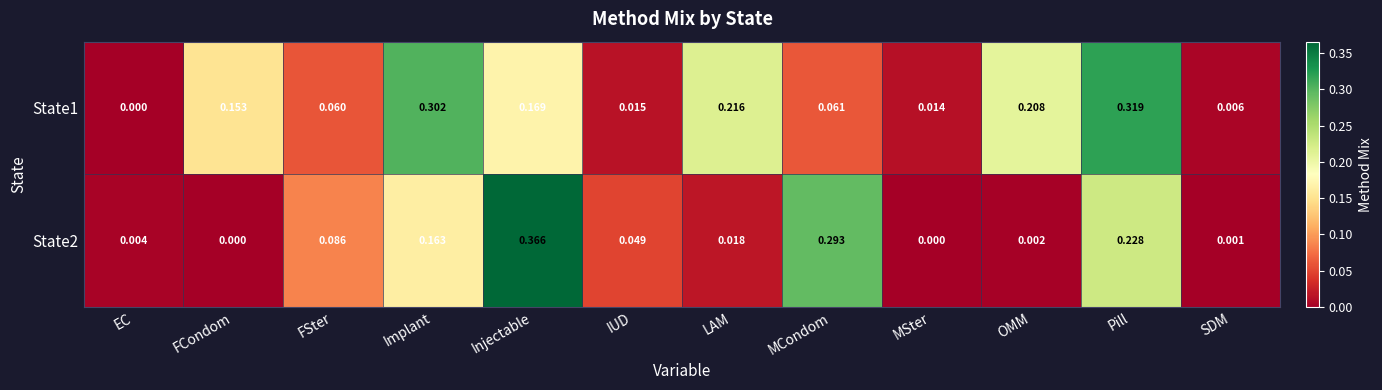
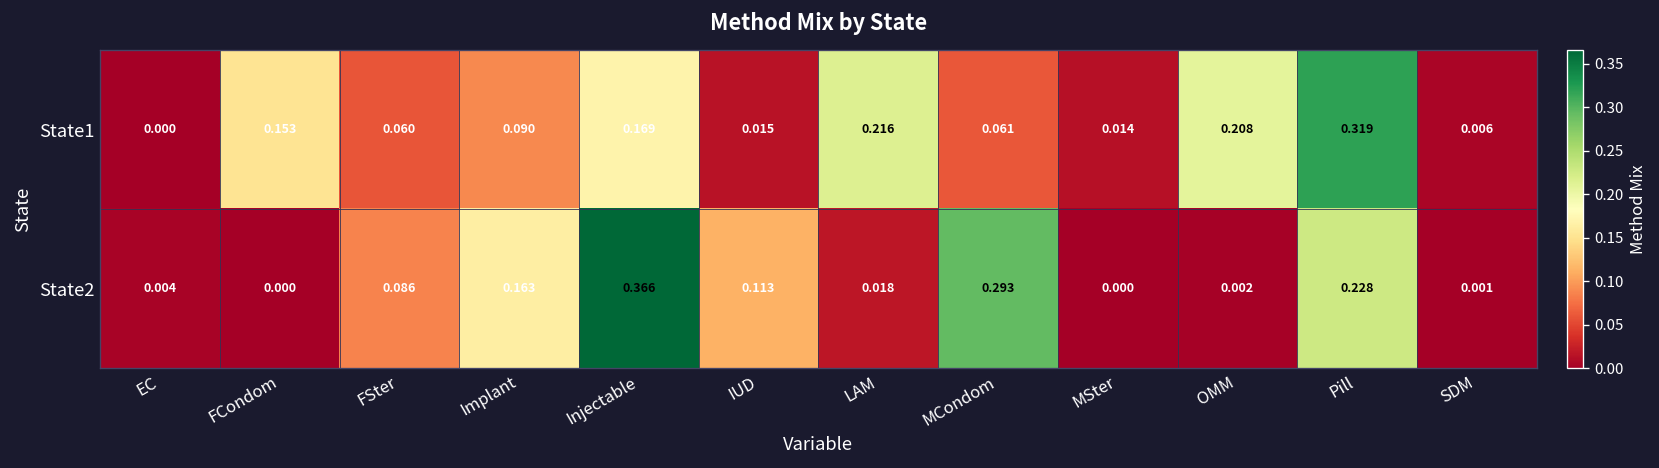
  {
    "State1": {
      "EC": 0.000,
      "FCondom": 0.153,
      "FSter": 0.060,
-     "Implant": 0.302,
+     "Implant": 0.090,
      "Injectable": 0.169,
      "IUD": 0.015,
      "LAM": 0.216,
      "MCondom": 0.061,
      "MSter": 0.014,
      "OMM": 0.208,
      "Pill": 0.319,
      "SDM": 0.006
    },
    "State2": {
      "EC": 0.004,
      "FCondom": 0.000,
      "FSter": 0.086,
      "Implant": 0.163,
      "Injectable": 0.366,
-     "IUD": 0.049,
+     "IUD": 0.113,
      "LAM": 0.018,
      "MCondom": 0.293,
      "MSter": 0.000,
      "OMM": 0.002,
      "Pill": 0.228,
      "SDM": 0.001
    }
  }
